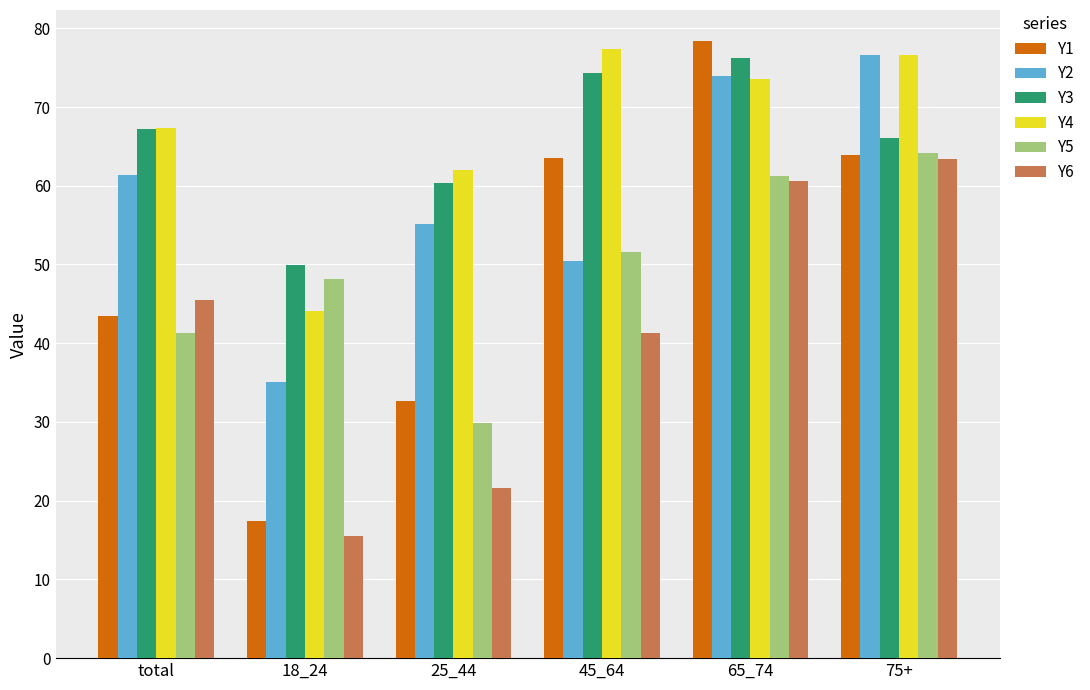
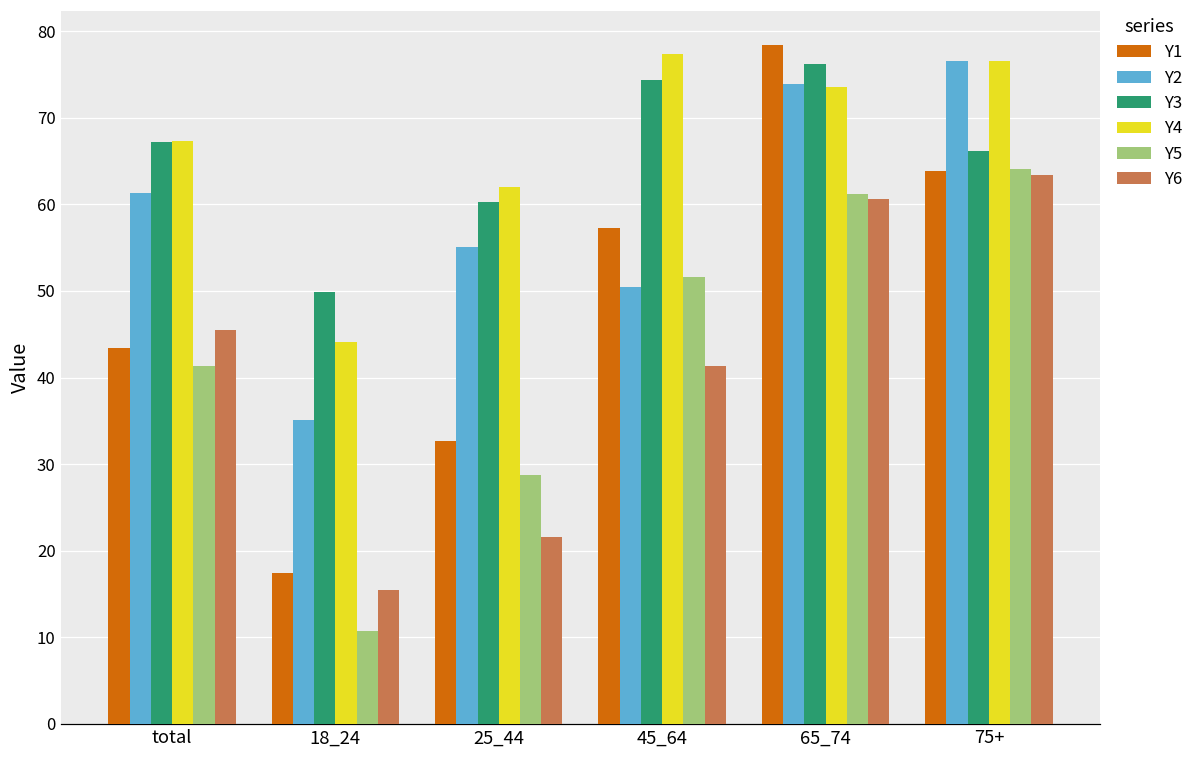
  {
    "Y1": {
      "total": 43,
      "18_24": 17,
      "25_44": 33,
-     "45_64": 64,
+     "45_64": 57,
      "65_74": 78,
      "75+": 64
    },
    "Y2": {
      "total": 61,
      "18_24": 35,
      "25_44": 55,
      "45_64": 51,
      "65_74": 74,
      "75+": 77
    },
    "Y3": {
      "total": 67,
      "18_24": 50,
      "25_44": 60,
      "45_64": 74,
      "65_74": 76,
      "75+": 66
    },
    "Y4": {
      "total": 67,
      "18_24": 44,
      "25_44": 62,
      "45_64": 77,
      "65_74": 74,
      "75+": 77
    },
    "Y5": {
      "total": 41,
-     "18_24": 48,
-     "25_44": 30,
+     "18_24": 11,
+     "25_44": 29,
      "45_64": 52,
      "65_74": 61,
      "75+": 64
    },
    "Y6": {
      "total": 46,
      "18_24": 16,
      "25_44": 22,
      "45_64": 41,
      "65_74": 61,
      "75+": 63
    }
  }
